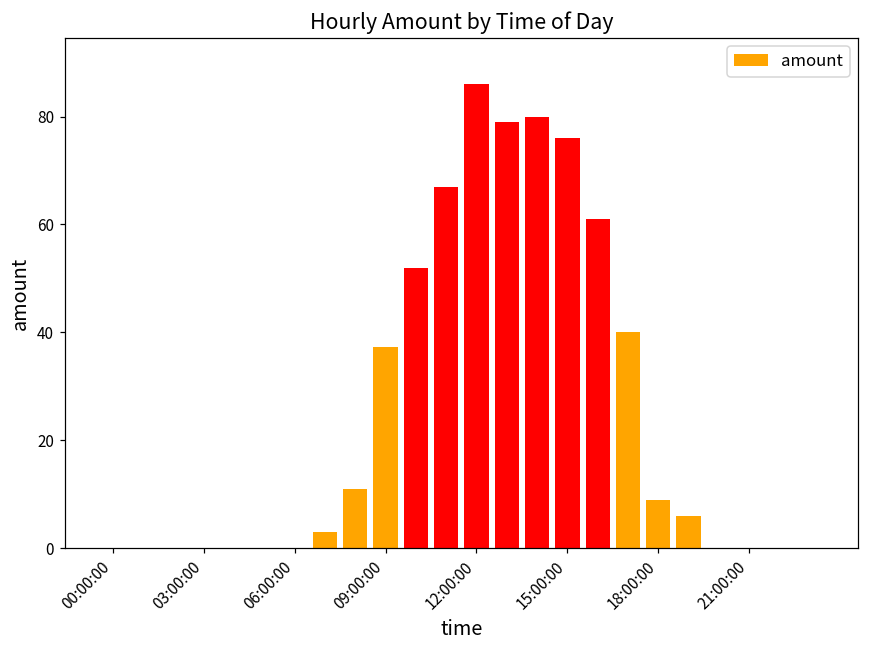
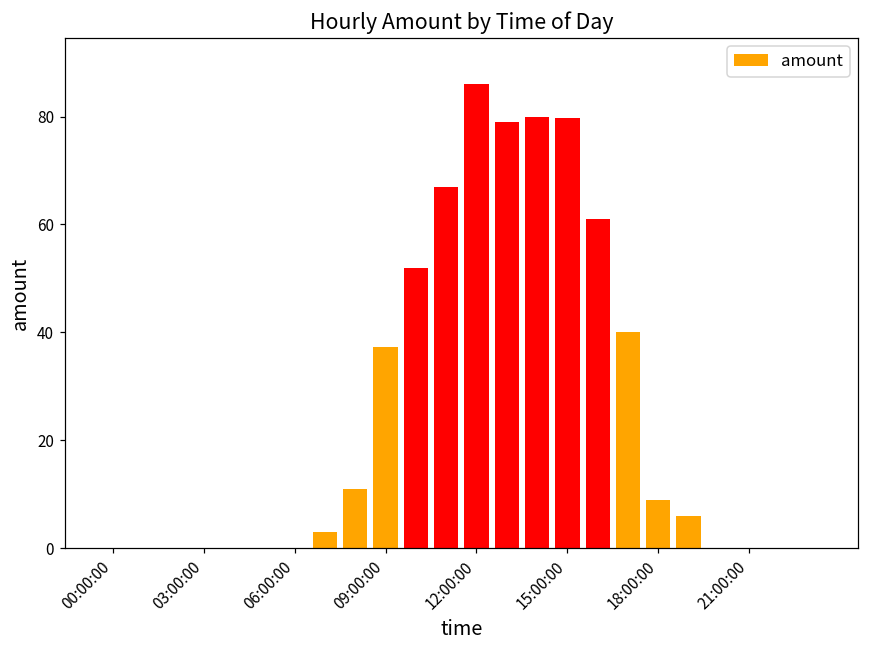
  {
    "00:00:00": 0,
    "03:00:00": 0,
    "06:00:00": 0,
    "09:00:00": 37,
    "12:00:00": 86,
-   "15:00:00": 76,
+   "15:00:00": 80,
    "18:00:00": 9,
    "21:00:00": 0
  }
